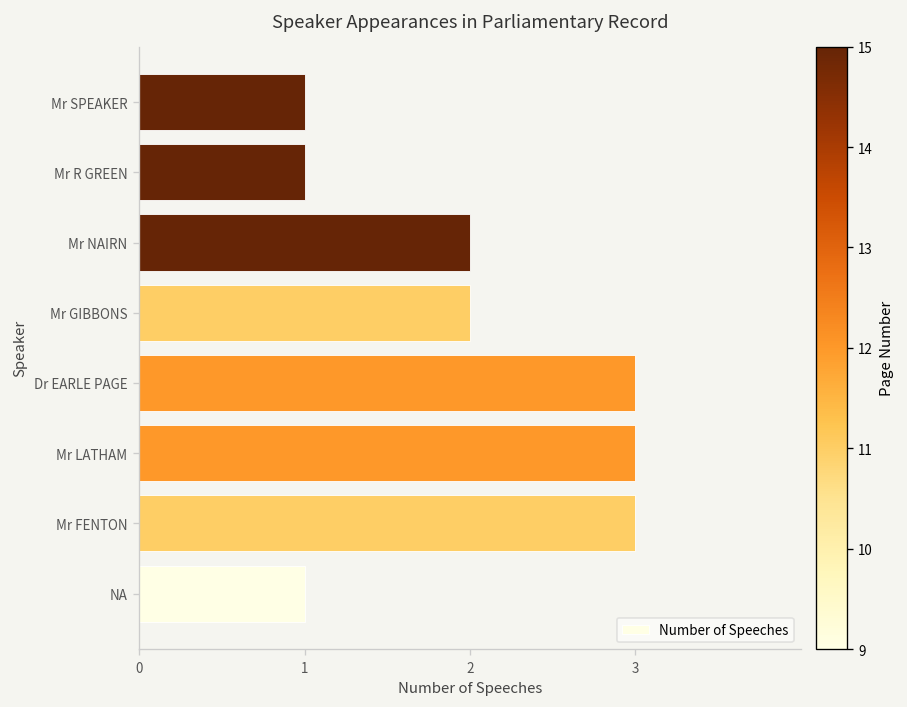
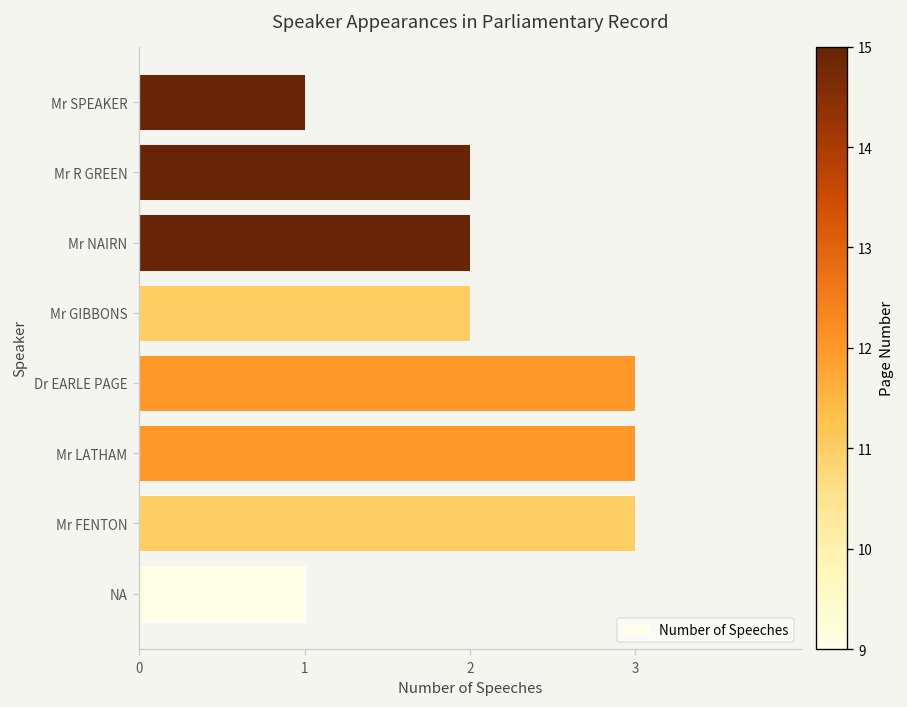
  {
    "Mr SPEAKER": 1,
-   "Mr R GREEN": 1,
+   "Mr R GREEN": 2,
    "Mr NAIRN": 2,
    "Mr GIBBONS": 2,
    "Dr EARLE PAGE": 3,
    "Mr LATHAM": 3,
    "Mr FENTON": 3,
    "NA": 1
  }
